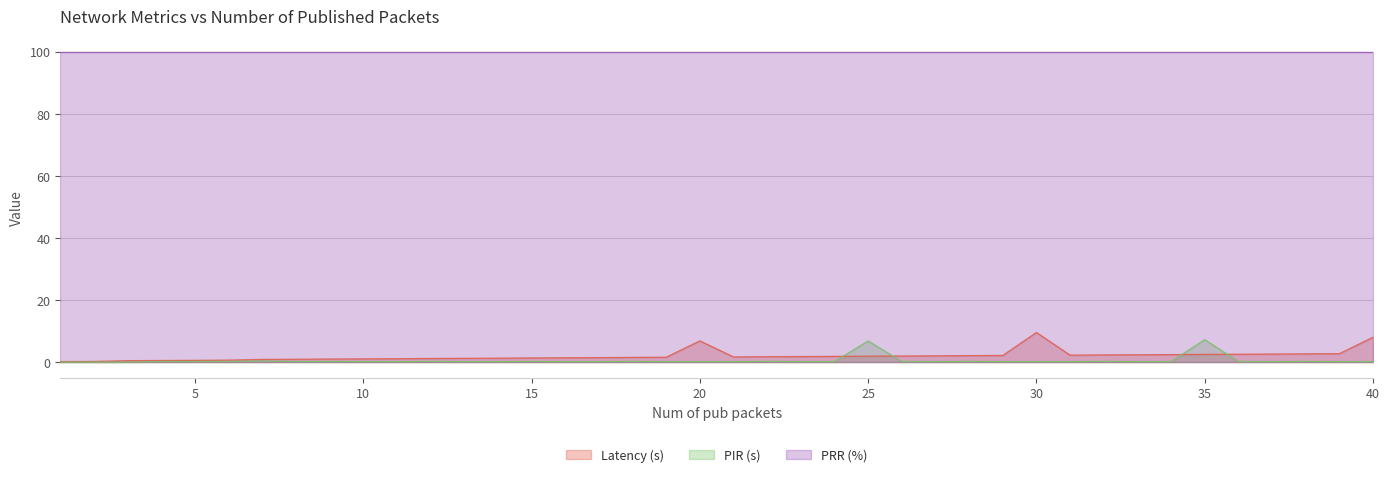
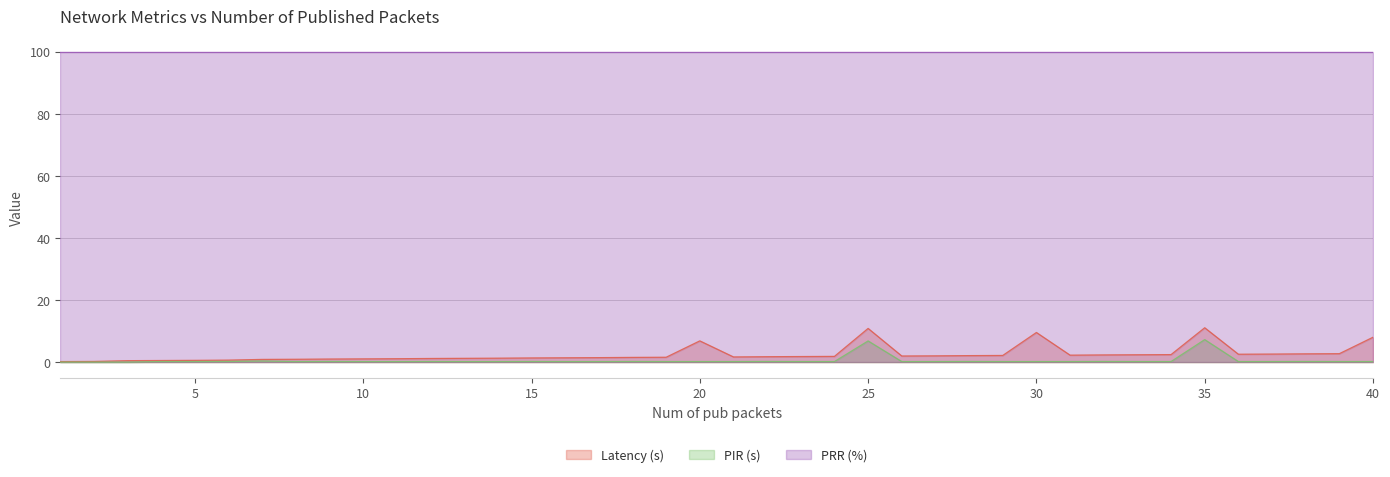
  {
    "Latency (s)": {
      "10": 1,
      "15": 1,
      "20": 7,
-     "25": 2,
+     "25": 11,
      "30": 10,
-     "35": 2,
+     "35": 11,
      "40": 8
    },
    "PIR (s)": {
      "10": 0,
      "15": 0,
      "20": 0,
      "25": 7,
      "30": 0,
      "35": 7,
      "40": 0
    },
    "PRR (%)": {
      "5": 100,
      "10": 100,
      "15": 100,
      "20": 100,
      "25": 100,
      "30": 100,
      "35": 100,
      "40": 100
    }
  }
